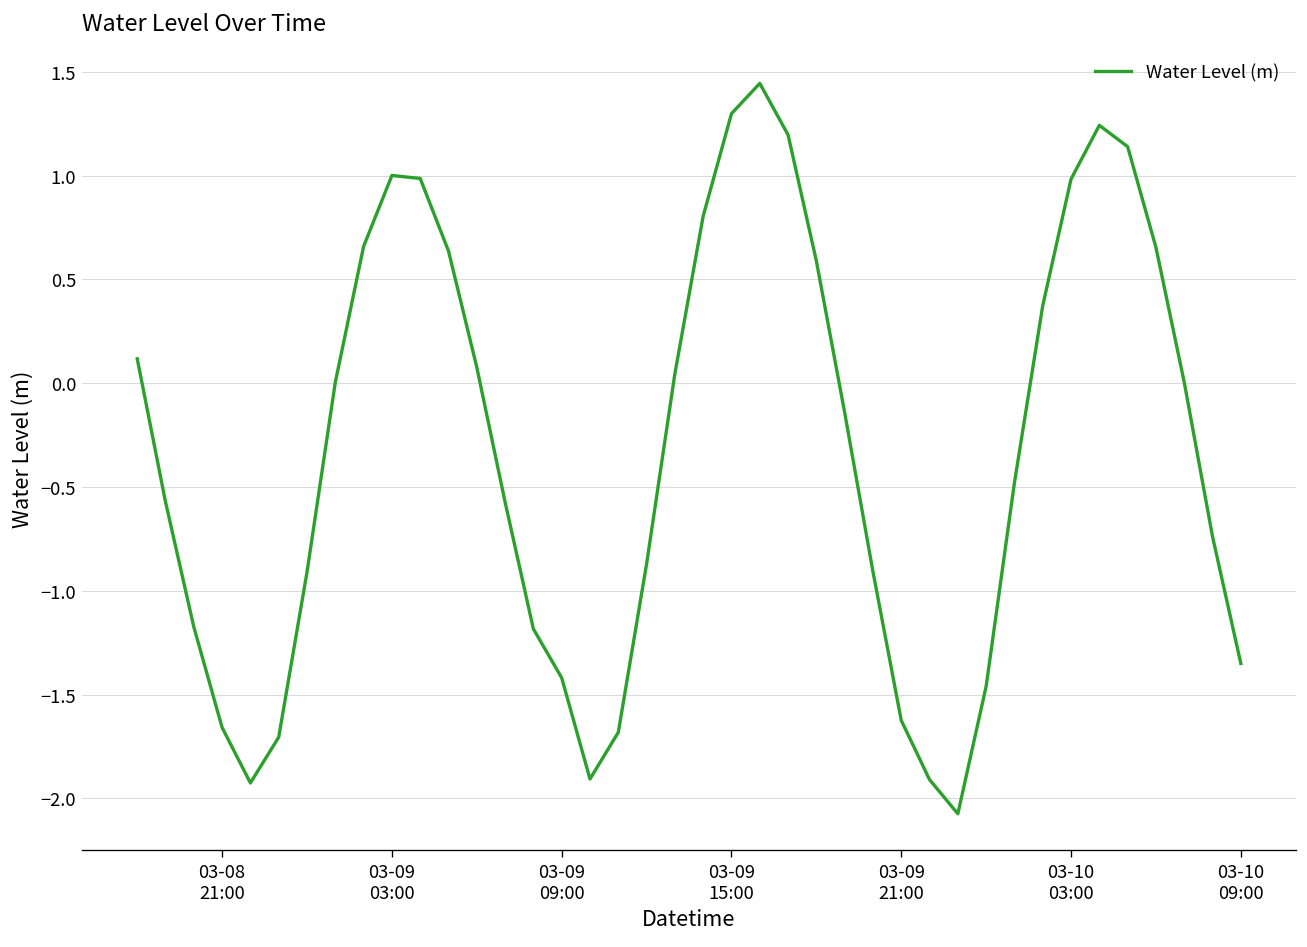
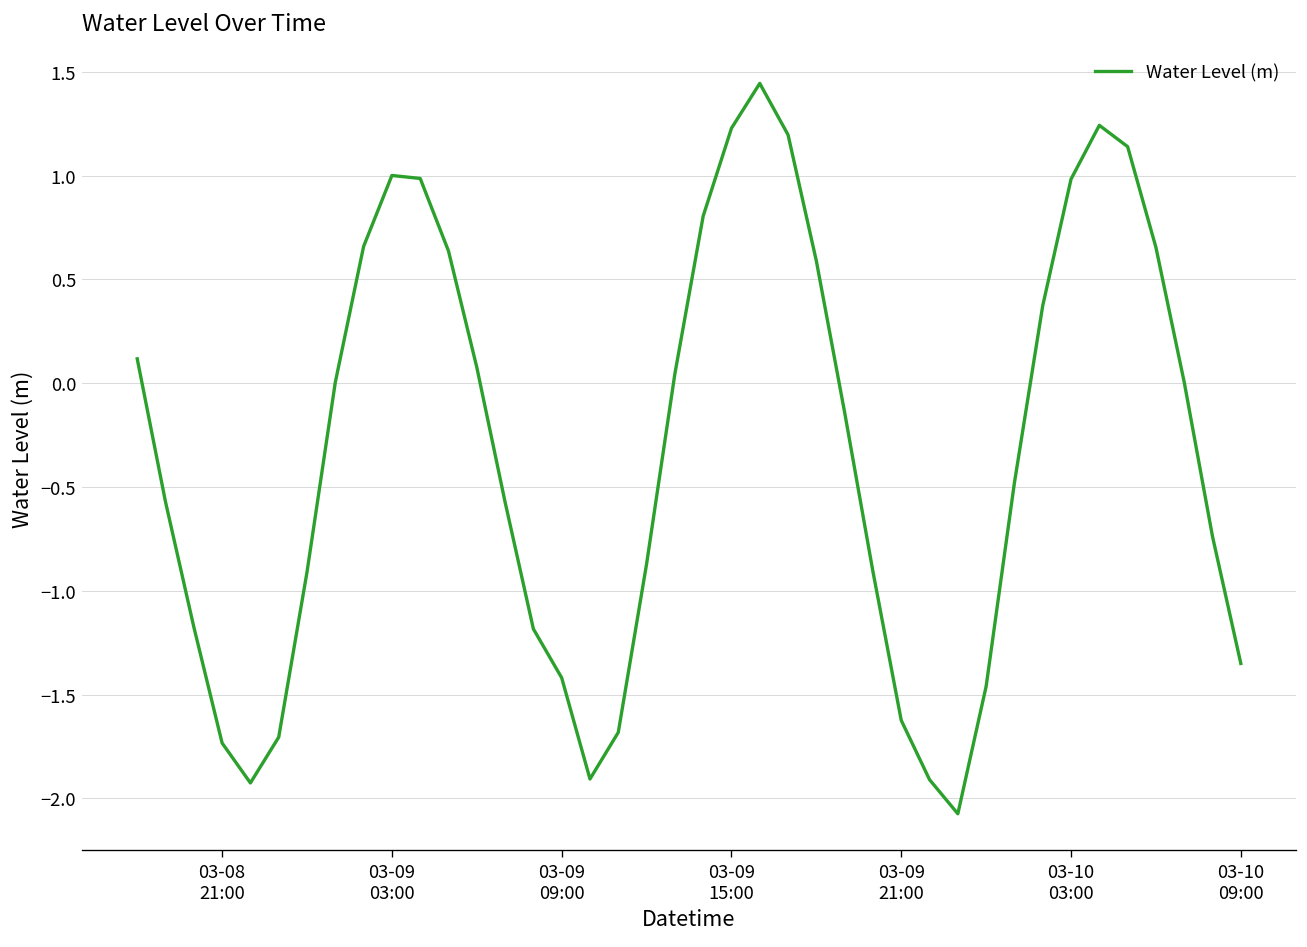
  {
-   "03-08 21:00": -1.66,
+   "03-08 21:00": -1.73,
    "03-09 03:00": 1.00,
    "03-09 09:00": -1.42,
-   "03-09 15:00": 1.30,
+   "03-09 15:00": 1.23,
    "03-09 21:00": -1.62,
    "03-10 03:00": 0.98,
    "03-10 09:00": -1.35
  }
